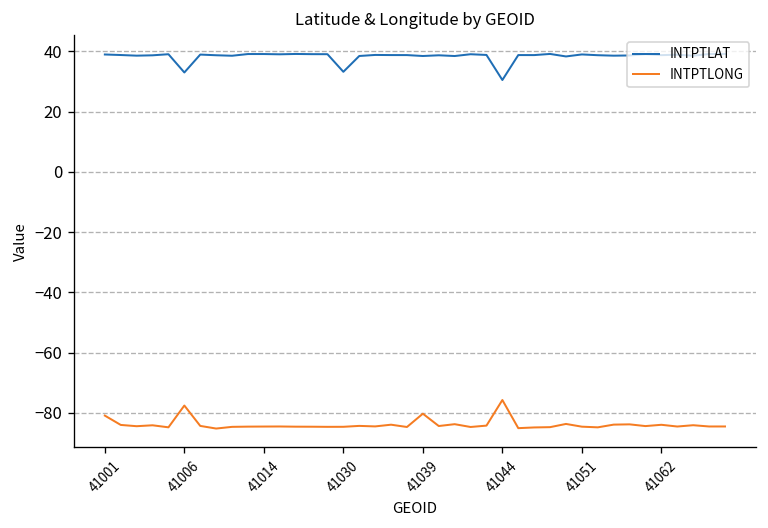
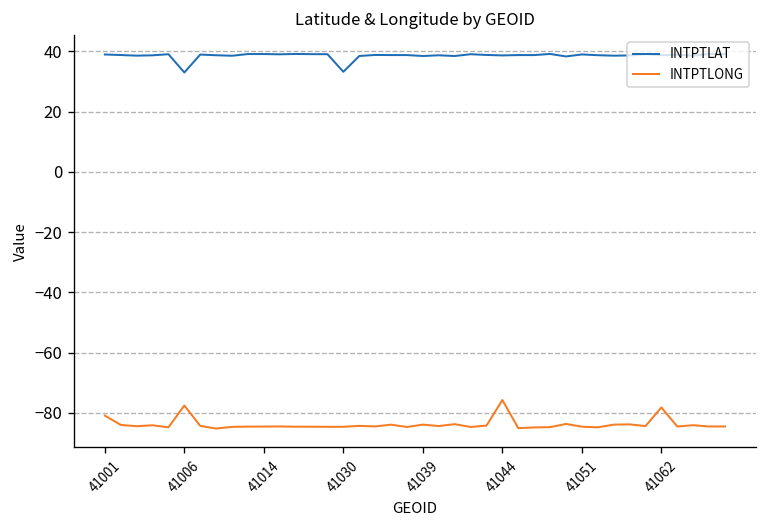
  {
    "INTPTLAT": {
      "41001": 39,
      "41006": 33,
      "41014": 39,
      "41030": 33,
      "41039": 38,
-     "41044": 30,
+     "41044": 39,
      "41051": 39
    },
    "INTPTLONG": {
      "41001": -81,
      "41006": -78,
      "41014": -85,
      "41030": -85,
-     "41039": -80,
+     "41039": -84,
      "41044": -76,
      "41051": -85,
-     "41062": -84
+     "41062": -78
    }
  }
